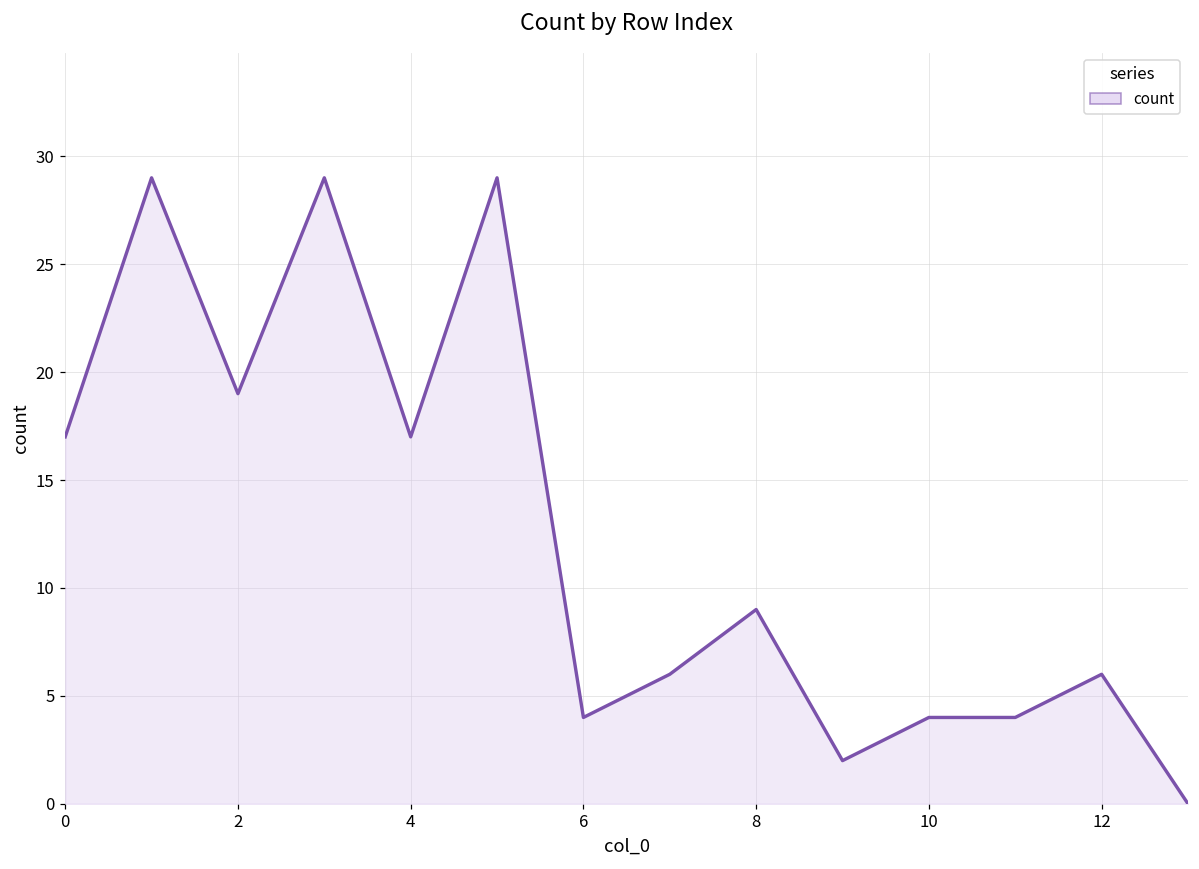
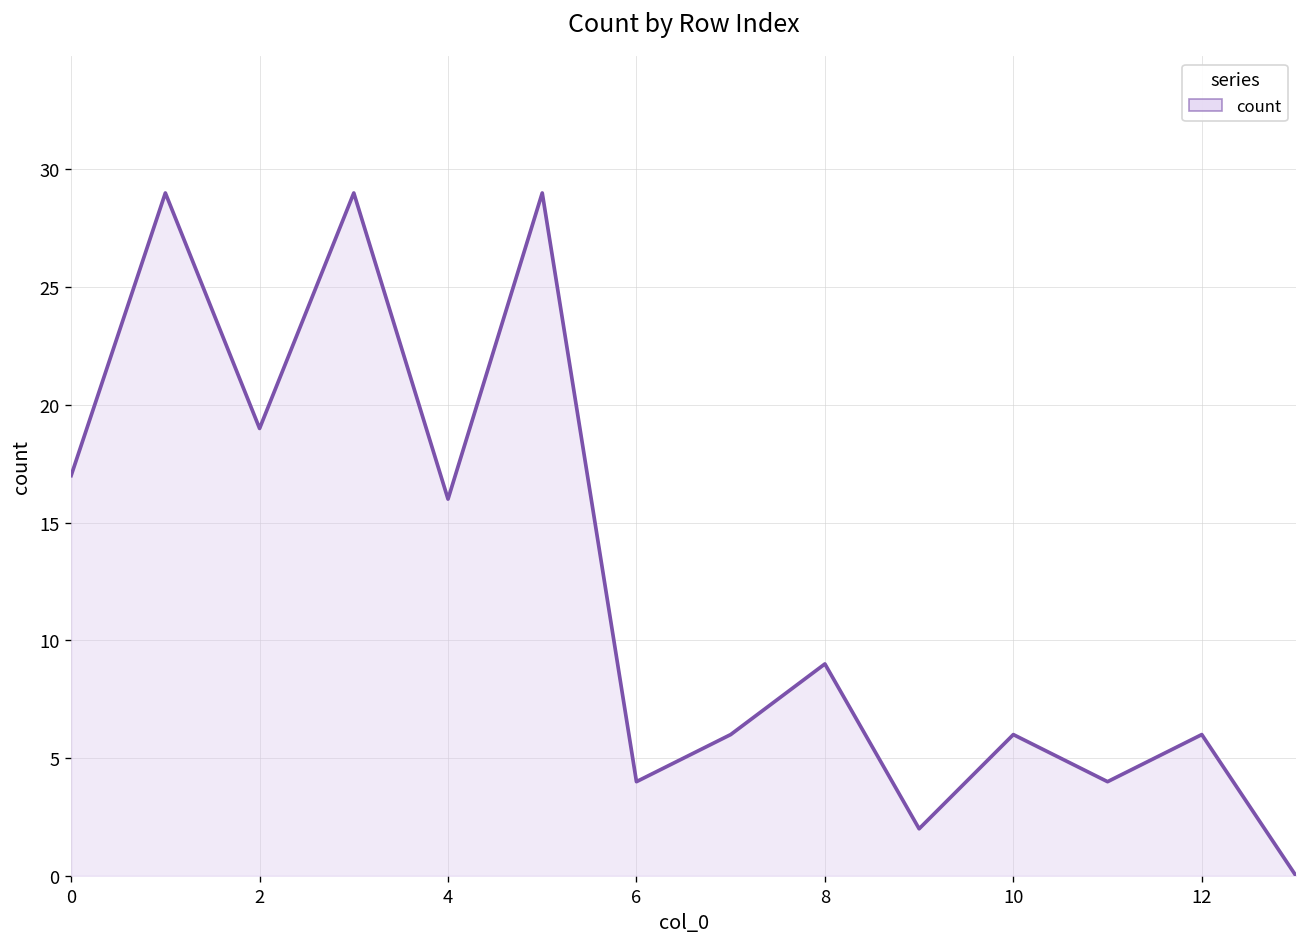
  {
    "0": 17,
    "2": 19,
-   "4": 17,
+   "4": 16,
    "6": 4,
    "8": 9,
-   "10": 4,
+   "10": 6,
    "12": 6
  }
